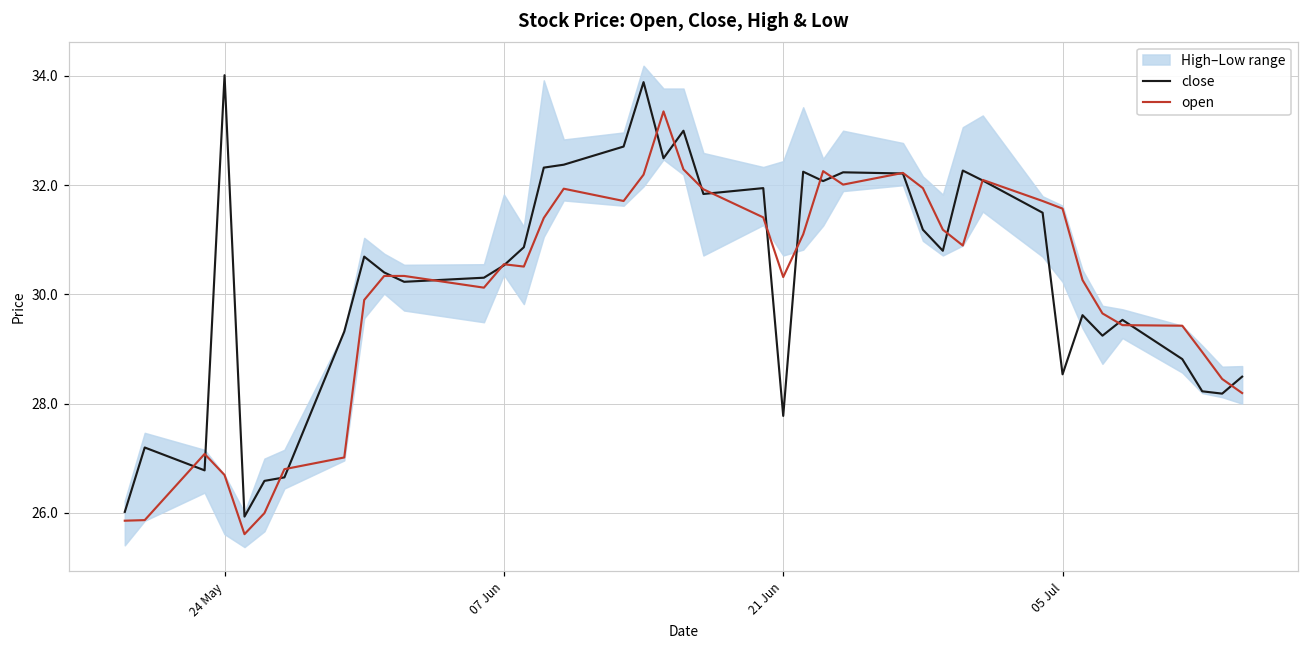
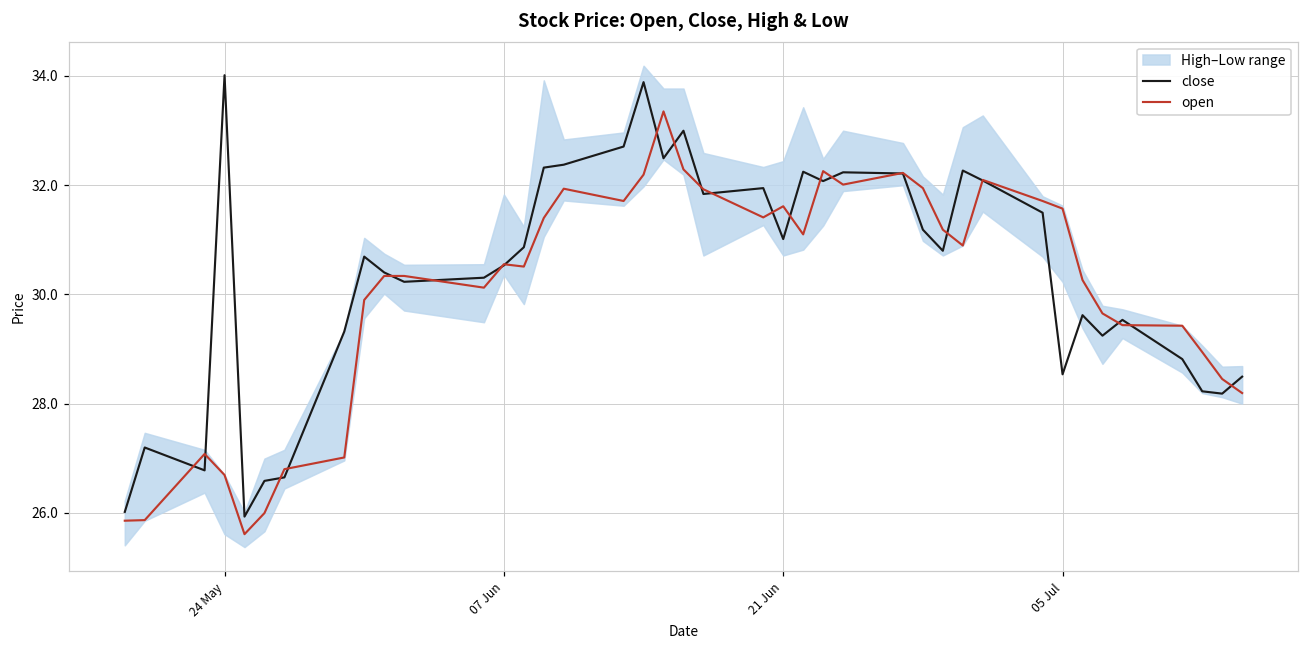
  {
    "close": {
      "24 May": 34.0,
-     "21 Jun": 27.8,
+     "21 Jun": 31.0,
      "05 Jul": 28.5
    },
    "open": {
-     "21 Jun": 30.3,
+     "21 Jun": 31.6,
      "05 Jul": 31.6
    }
  }
